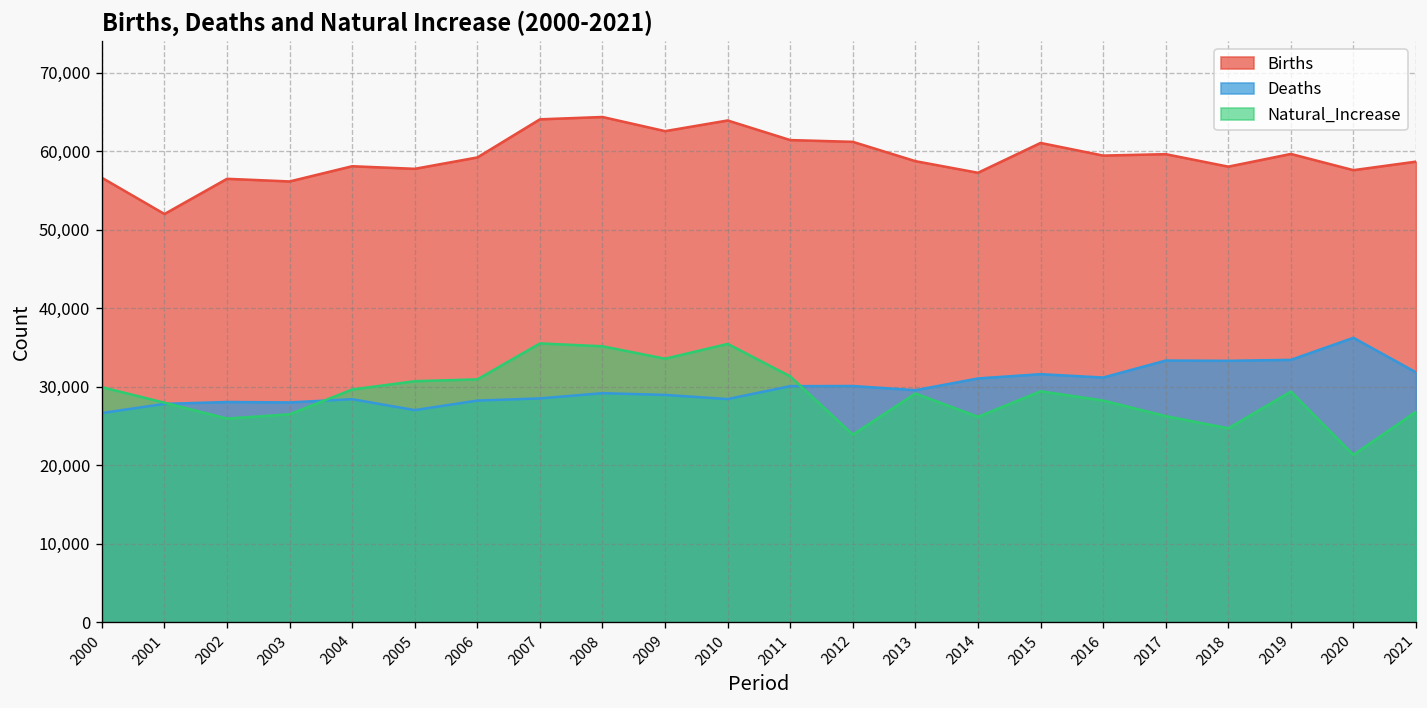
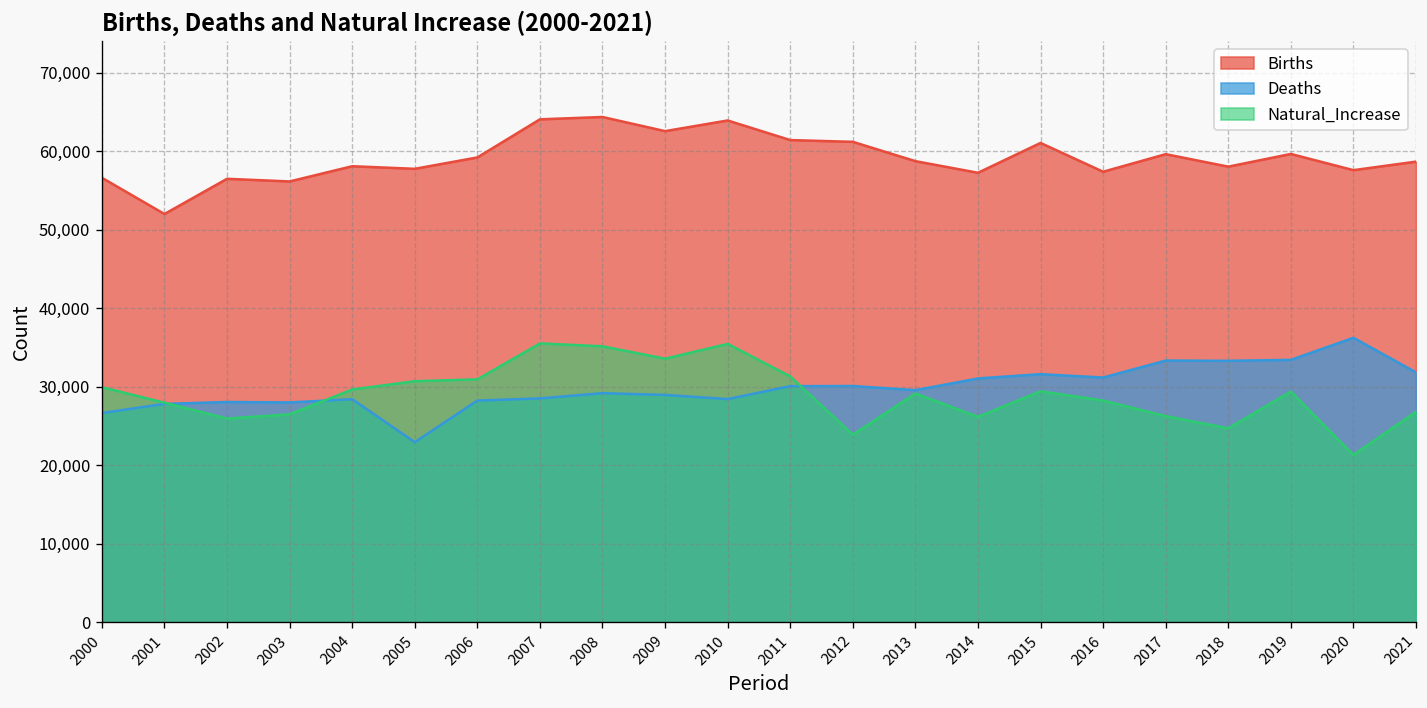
  {
    "Births": {
      "2000": "57,000",
      "2001": "52,000",
      "2002": "56,000",
      "2003": "56,000",
      "2004": "58,000",
      "2005": "58,000",
      "2006": "59,000",
      "2007": "64,000",
      "2008": "64,000",
      "2009": "63,000",
      "2010": "64,000",
      "2011": "61,000",
      "2012": "61,000",
      "2013": "59,000",
      "2014": "57,000",
      "2015": "61,000",
-     "2016": "59,000",
+     "2016": "57,000",
      "2017": "60,000",
      "2018": "58,000",
      "2019": "60,000",
      "2020": "58,000",
      "2021": "59,000"
    },
    "Deaths": {
      "2000": "27,000",
      "2002": "28,000",
      "2003": "28,000",
      "2004": "28,000",
-     "2005": "27,000",
+     "2005": "23,000",
      "2006": "28,000",
      "2007": "29,000",
      "2008": "29,000",
      "2009": "29,000",
      "2010": "28,000",
      "2011": "30,000",
      "2012": "30,000",
      "2013": "30,000",
      "2014": "31,000",
      "2015": "32,000",
      "2016": "31,000",
      "2017": "33,000",
      "2018": "33,000",
      "2019": "33,000",
      "2020": "36,000",
      "2021": "32,000"
    },
    "Natural_Increase": {
      "2000": "30,000",
      "2002": "26,000",
      "2003": "26,000",
      "2004": "30,000",
      "2005": "31,000",
      "2006": "31,000",
      "2007": "36,000",
      "2008": "35,000",
      "2009": "34,000",
      "2010": "35,000",
      "2011": "31,000",
      "2012": "24,000",
      "2013": "29,000",
      "2014": "26,000",
      "2015": "29,000",
      "2016": "28,000",
      "2017": "26,000",
      "2018": "25,000",
      "2019": "29,000",
      "2020": "21,000",
      "2021": "27,000"
    }
  }
